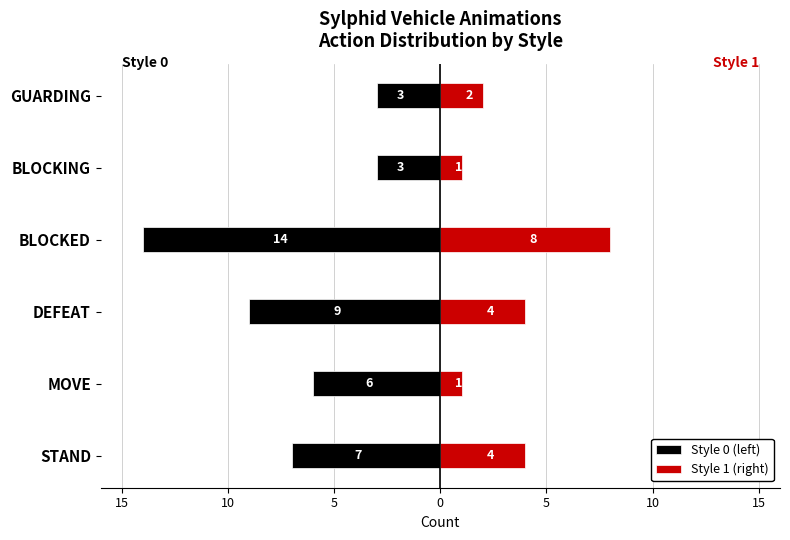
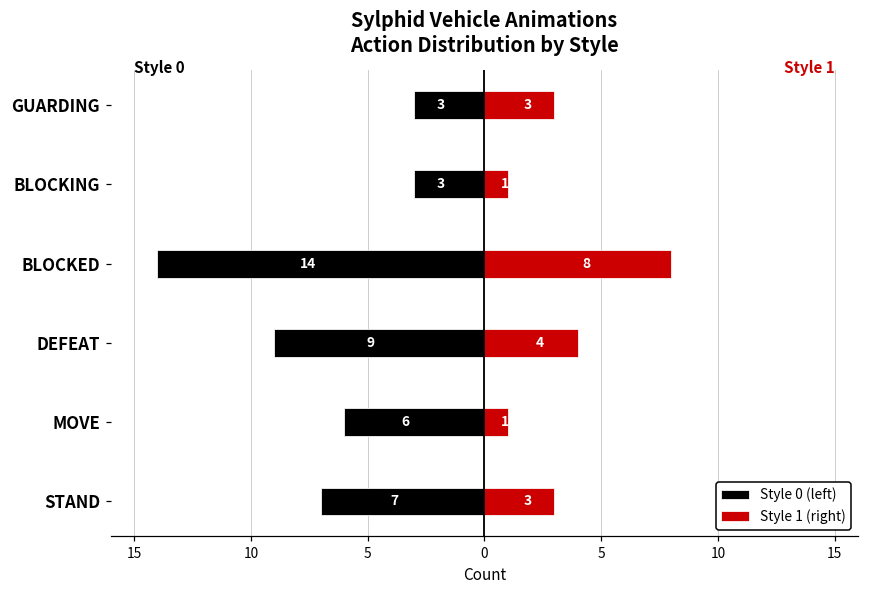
  {
    "Style 1 (right)": {
-     "GUARDING": 2,
+     "GUARDING": 3,
      "BLOCKING": 1,
      "BLOCKED": 8,
      "DEFEAT": 4,
      "MOVE": 1,
-     "STAND": 4
+     "STAND": 3
    }
  }
